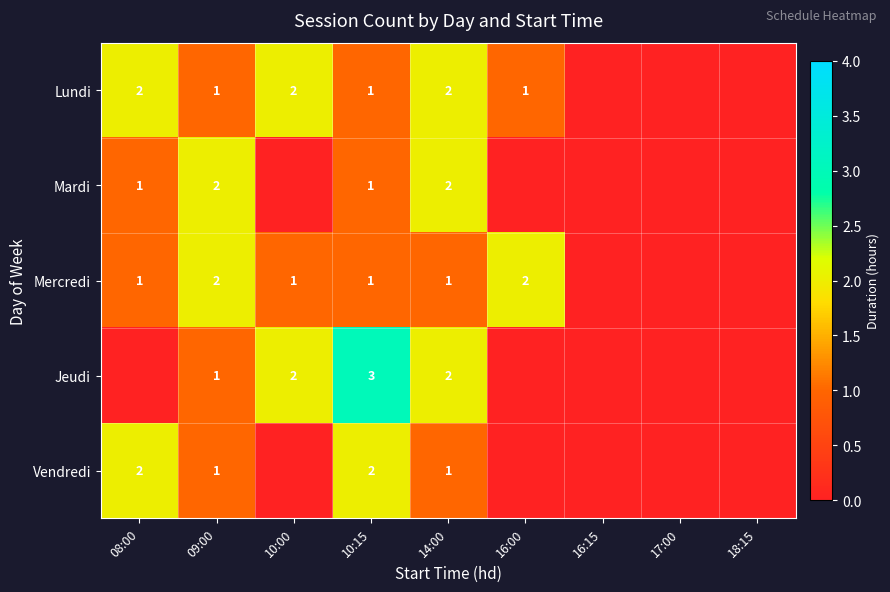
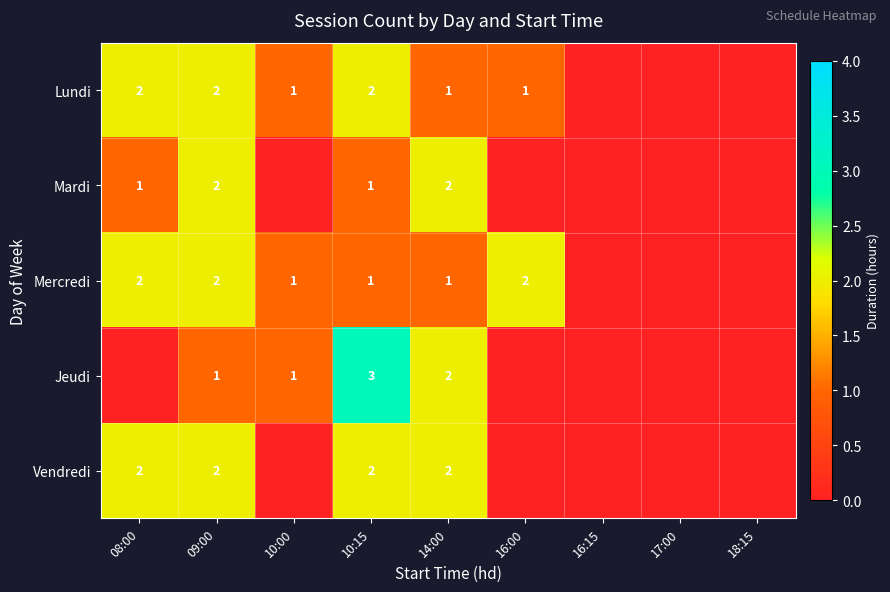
  {
    "Lundi": {
      "08:00": 2,
-     "09:00": 1,
-     "10:00": 2,
-     "10:15": 1,
-     "14:00": 2,
+     "09:00": 2,
+     "10:00": 1,
+     "10:15": 2,
+     "14:00": 1,
      "16:00": 1
    },
    "Mardi": {
      "08:00": 1,
      "09:00": 2,
      "10:15": 1,
      "14:00": 2
    },
    "Mercredi": {
-     "08:00": 1,
+     "08:00": 2,
      "09:00": 2,
      "10:00": 1,
      "10:15": 1,
      "14:00": 1,
      "16:00": 2
    },
    "Jeudi": {
      "09:00": 1,
-     "10:00": 2,
+     "10:00": 1,
      "10:15": 3,
      "14:00": 2
    },
    "Vendredi": {
      "08:00": 2,
-     "09:00": 1,
+     "09:00": 2,
      "10:15": 2,
-     "14:00": 1
+     "14:00": 2
    }
  }
